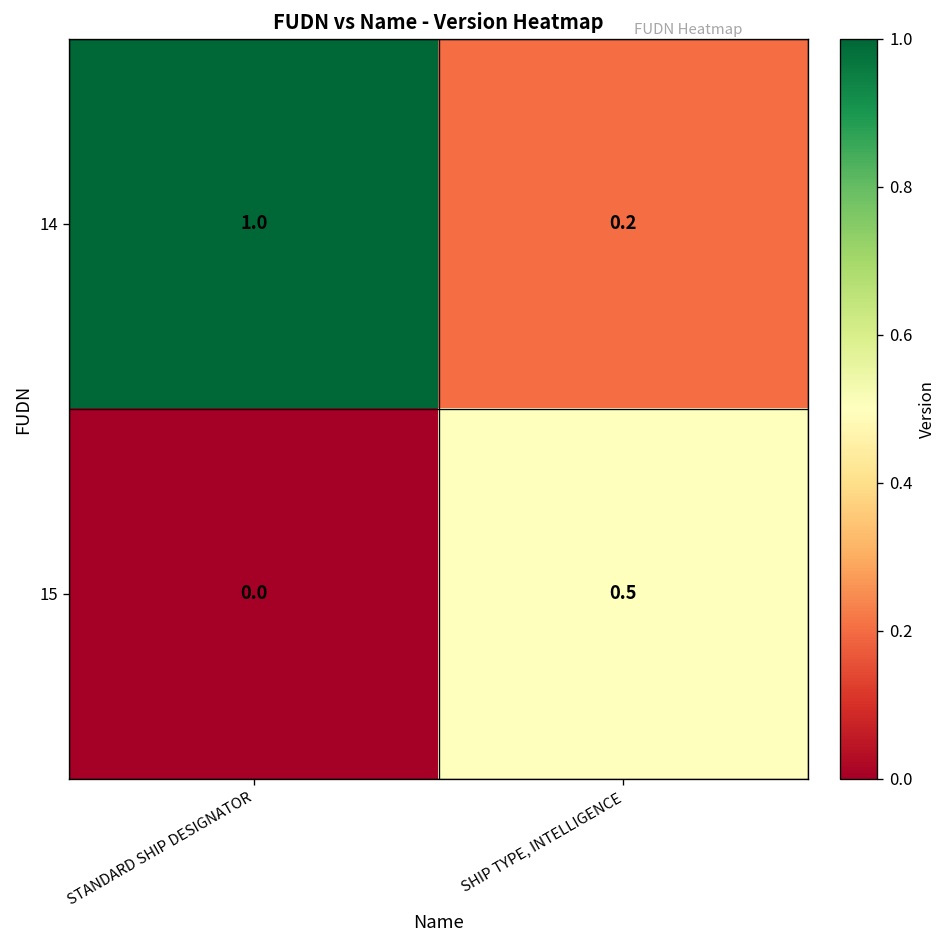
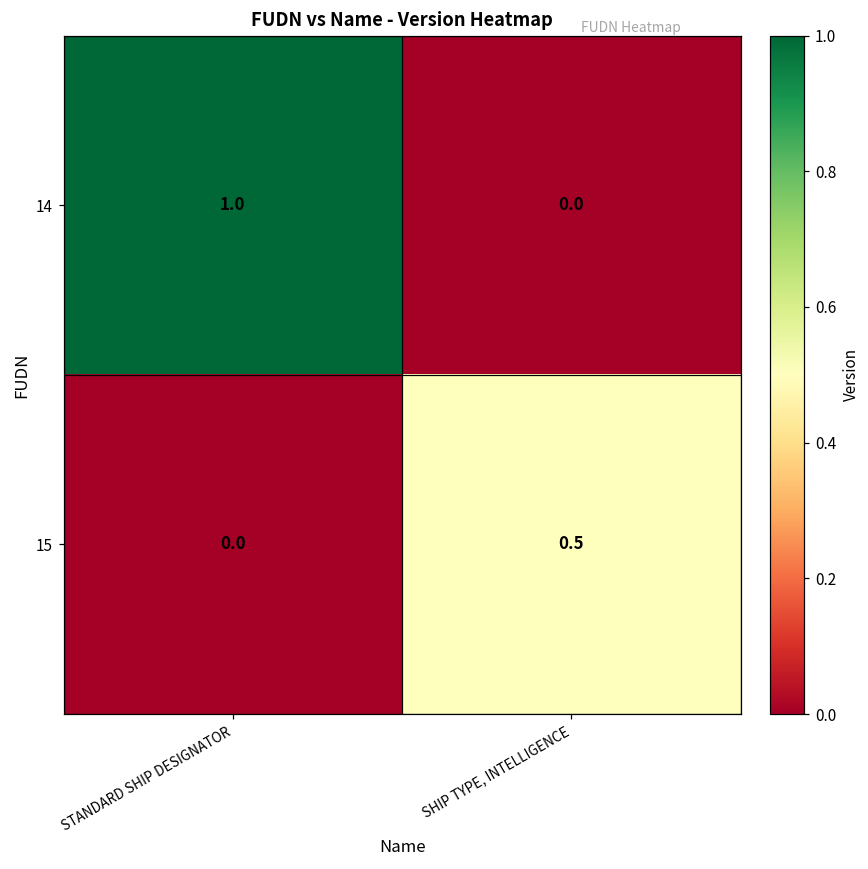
  {
    "14": {
      "STANDARD SHIP DESIGNATOR": 1.0,
-     "SHIP TYPE, INTELLIGENCE": 0.2
+     "SHIP TYPE, INTELLIGENCE": 0.0
    },
    "15": {
      "STANDARD SHIP DESIGNATOR": 0.0,
      "SHIP TYPE, INTELLIGENCE": 0.5
    }
  }
